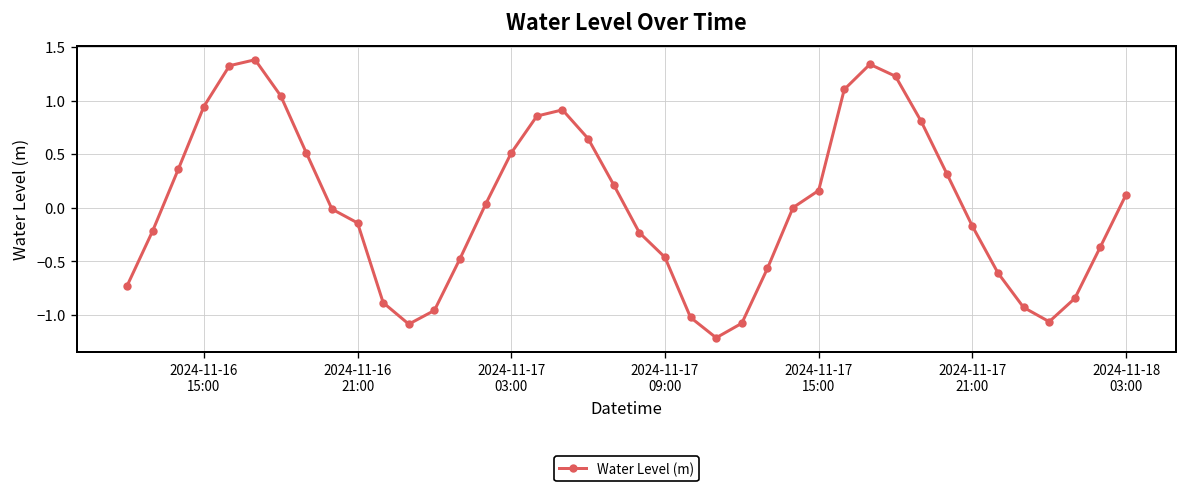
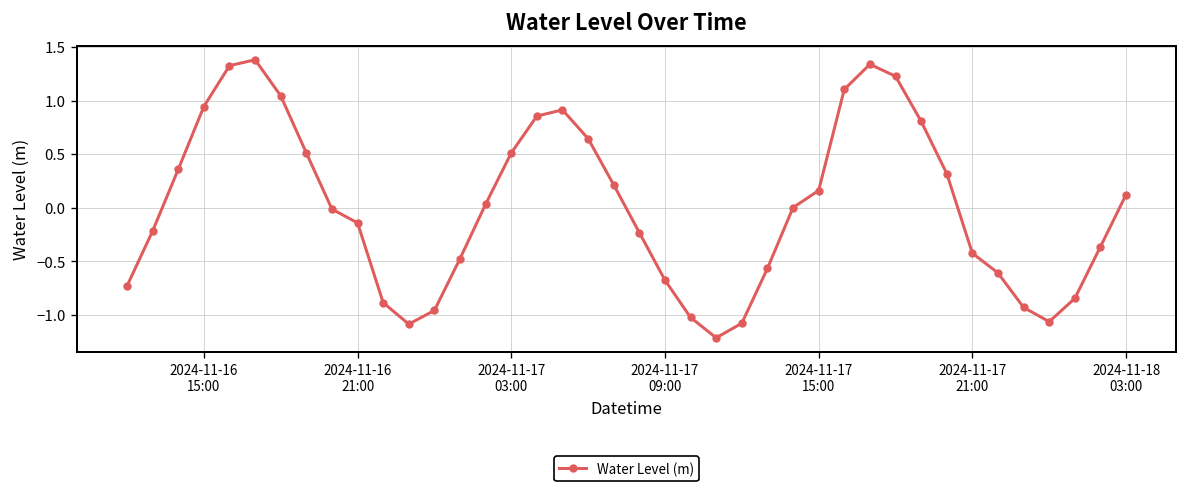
  {
    "2024-11-16 15:00": 0.9,
    "2024-11-16 21:00": -0.1,
    "2024-11-17 03:00": 0.5,
-   "2024-11-17 09:00": -0.5,
+   "2024-11-17 09:00": -0.7,
    "2024-11-17 15:00": 0.2,
-   "2024-11-17 21:00": -0.2,
+   "2024-11-17 21:00": -0.4,
    "2024-11-18 03:00": 0.1
  }
